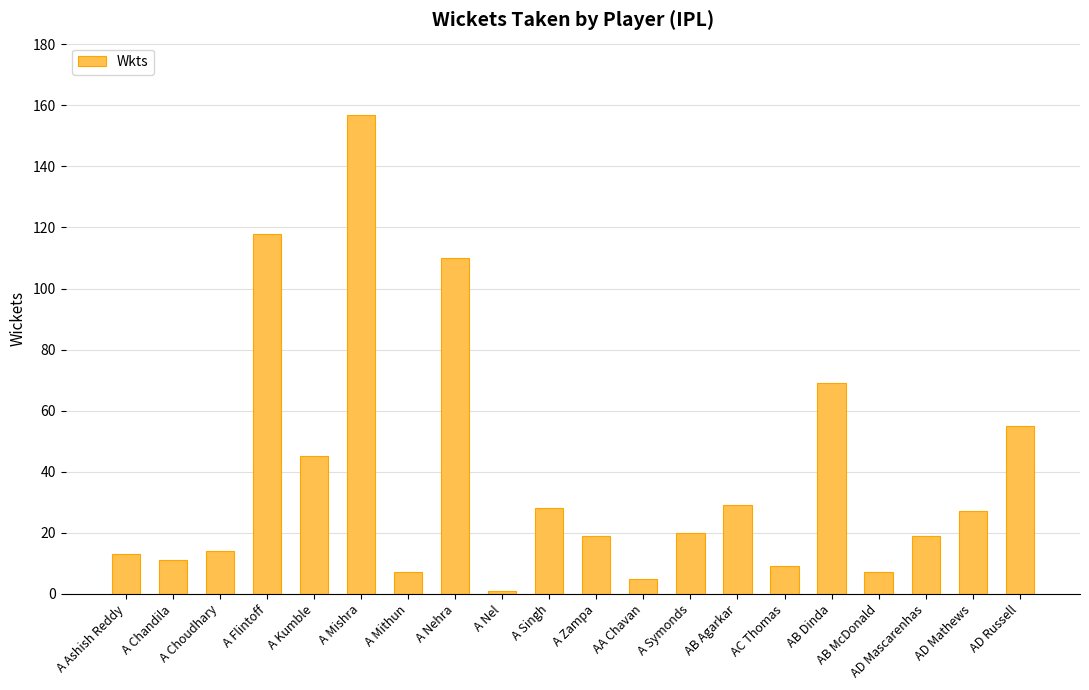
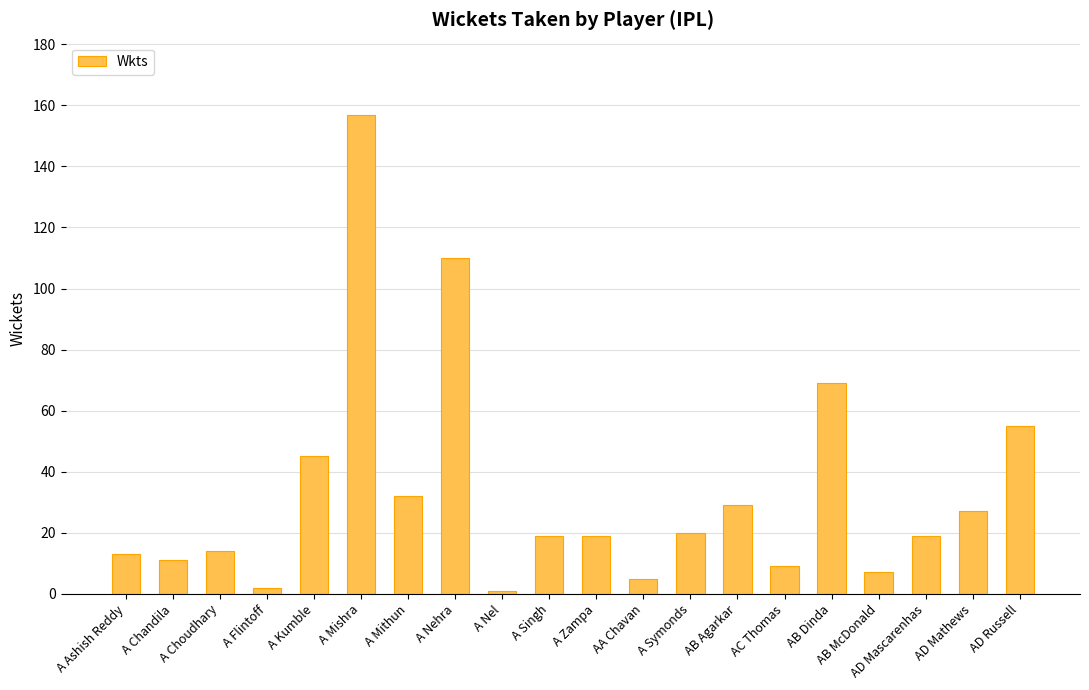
  {
    "A Ashish Reddy": 13,
    "A Chandila": 11,
    "A Choudhary": 14,
-   "A Flintoff": 118,
+   "A Flintoff": 2,
    "A Kumble": 45,
    "A Mishra": 157,
-   "A Mithun": 7,
+   "A Mithun": 32,
    "A Nehra": 110,
    "A Nel": 1,
-   "A Singh": 28,
+   "A Singh": 19,
    "A Zampa": 19,
    "AA Chavan": 5,
    "A Symonds": 20,
    "AB Agarkar": 29,
    "AC Thomas": 9,
    "AB Dinda": 69,
    "AB McDonald": 7,
    "AD Mascarenhas": 19,
    "AD Mathews": 27,
    "AD Russell": 55
  }
